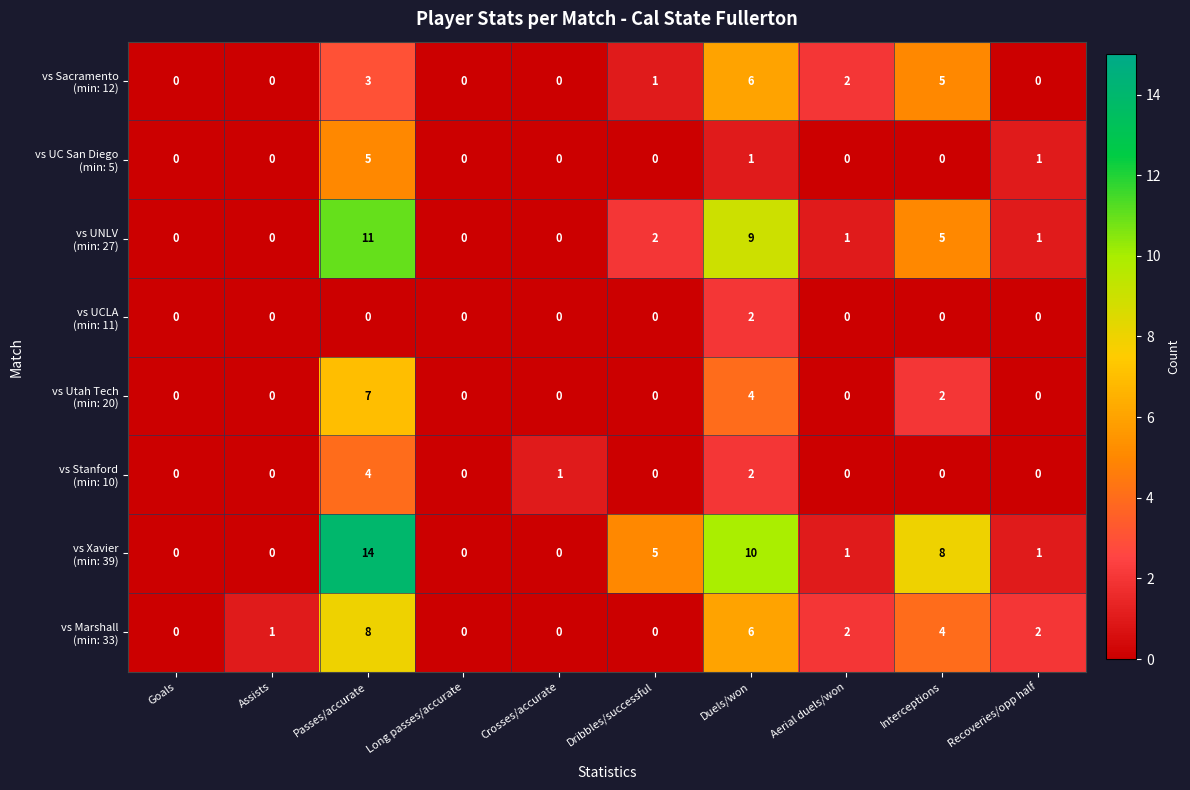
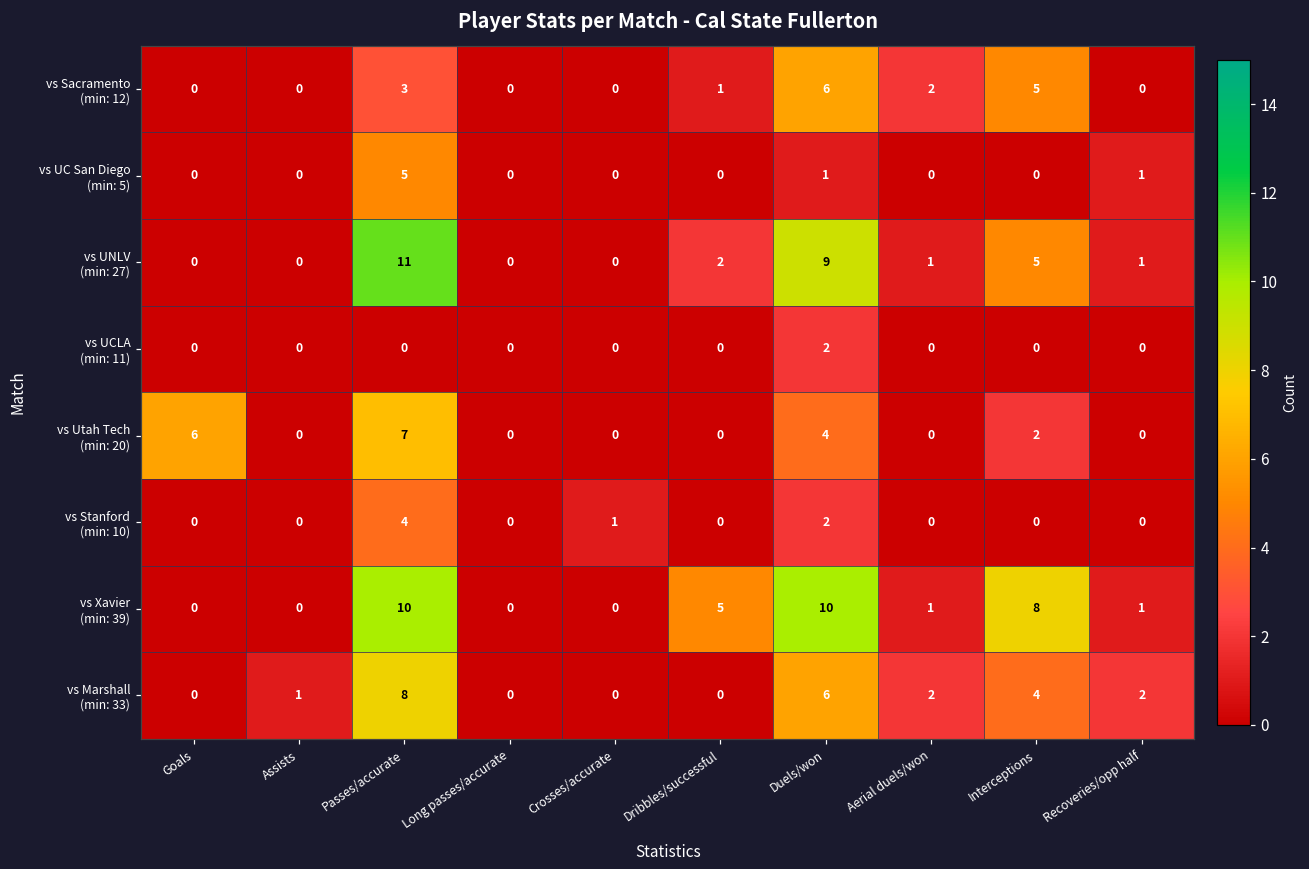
  {
    "vs Sacramento (min: 12)": {
      "Goals": 0,
      "Assists": 0,
      "Passes/accurate": 3,
      "Long passes/accurate": 0,
      "Crosses/accurate": 0,
      "Dribbles/successful": 1,
      "Duels/won": 6,
      "Aerial duels/won": 2,
      "Interceptions": 5,
      "Recoveries/opp half": 0
    },
    "vs UC San Diego (min: 5)": {
      "Goals": 0,
      "Assists": 0,
      "Passes/accurate": 5,
      "Long passes/accurate": 0,
      "Crosses/accurate": 0,
      "Dribbles/successful": 0,
      "Duels/won": 1,
      "Aerial duels/won": 0,
      "Interceptions": 0,
      "Recoveries/opp half": 1
    },
    "vs UNLV (min: 27)": {
      "Goals": 0,
      "Assists": 0,
      "Passes/accurate": 11,
      "Long passes/accurate": 0,
      "Crosses/accurate": 0,
      "Dribbles/successful": 2,
      "Duels/won": 9,
      "Aerial duels/won": 1,
      "Interceptions": 5,
      "Recoveries/opp half": 1
    },
    "vs UCLA (min: 11)": {
      "Goals": 0,
      "Assists": 0,
      "Passes/accurate": 0,
      "Long passes/accurate": 0,
      "Crosses/accurate": 0,
      "Dribbles/successful": 0,
      "Duels/won": 2,
      "Aerial duels/won": 0,
      "Interceptions": 0,
      "Recoveries/opp half": 0
    },
    "vs Utah Tech (min: 20)": {
-     "Goals": 0,
+     "Goals": 6,
      "Assists": 0,
      "Passes/accurate": 7,
      "Long passes/accurate": 0,
      "Crosses/accurate": 0,
      "Dribbles/successful": 0,
      "Duels/won": 4,
      "Aerial duels/won": 0,
      "Interceptions": 2,
      "Recoveries/opp half": 0
    },
    "vs Stanford (min: 10)": {
      "Goals": 0,
      "Assists": 0,
      "Passes/accurate": 4,
      "Long passes/accurate": 0,
      "Crosses/accurate": 1,
      "Dribbles/successful": 0,
      "Duels/won": 2,
      "Aerial duels/won": 0,
      "Interceptions": 0,
      "Recoveries/opp half": 0
    },
    "vs Xavier (min: 39)": {
      "Goals": 0,
      "Assists": 0,
-     "Passes/accurate": 14,
+     "Passes/accurate": 10,
      "Long passes/accurate": 0,
      "Crosses/accurate": 0,
      "Dribbles/successful": 5,
      "Duels/won": 10,
      "Aerial duels/won": 1,
      "Interceptions": 8,
      "Recoveries/opp half": 1
    },
    "vs Marshall (min: 33)": {
      "Goals": 0,
      "Assists": 1,
      "Passes/accurate": 8,
      "Long passes/accurate": 0,
      "Crosses/accurate": 0,
      "Dribbles/successful": 0,
      "Duels/won": 6,
      "Aerial duels/won": 2,
      "Interceptions": 4,
      "Recoveries/opp half": 2
    }
  }
